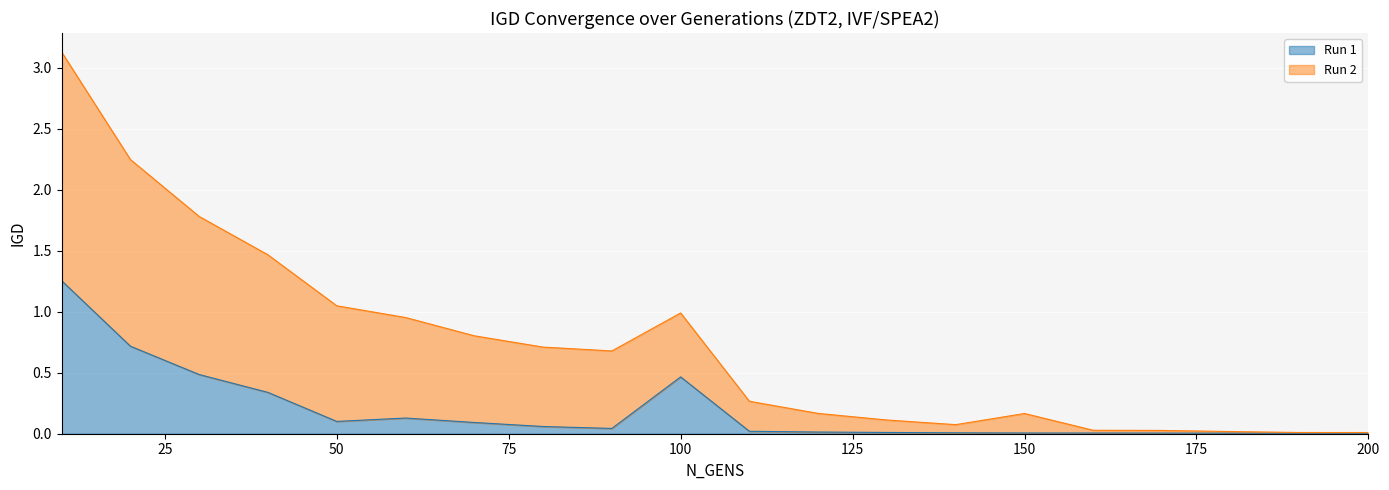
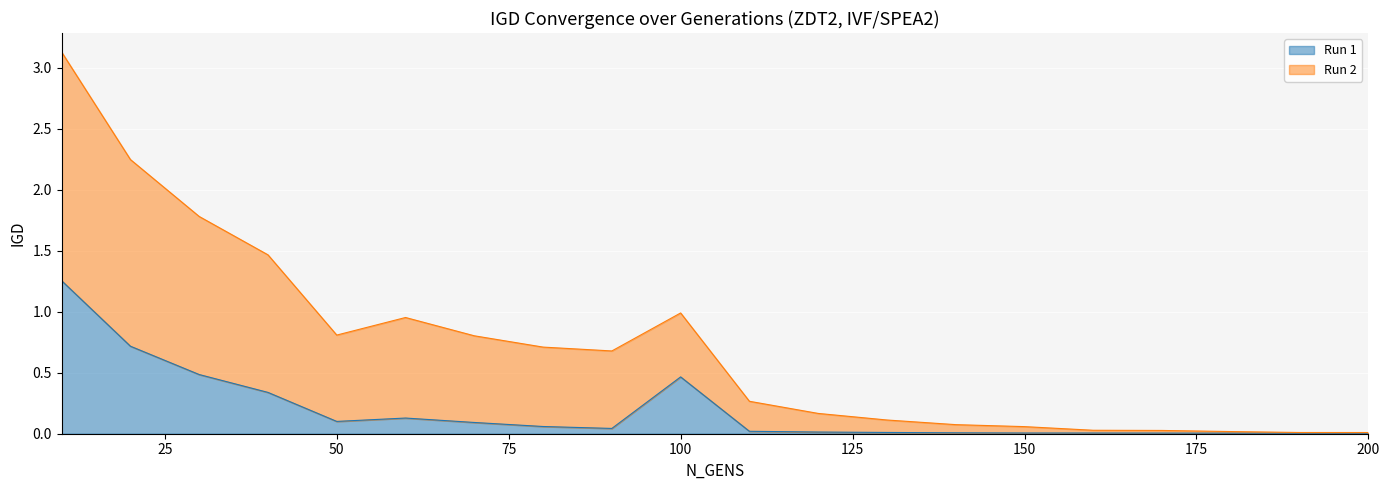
  {
    "Run 1": {
      "50": 0.10,
      "100": 0.47,
      "150": 0.01
    },
    "Run 2": {
-     "50": 0.95,
+     "50": 0.71,
      "100": 0.52,
-     "150": 0.16
+     "150": 0.05
    }
  }
